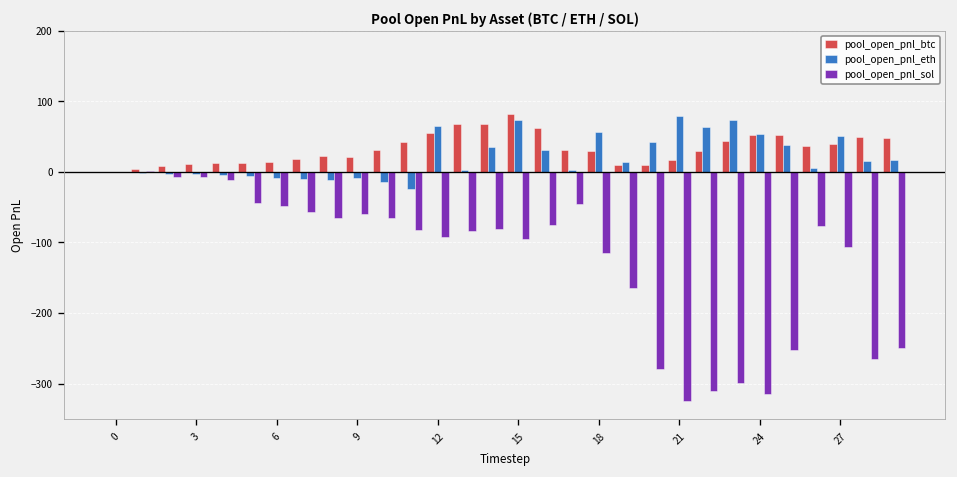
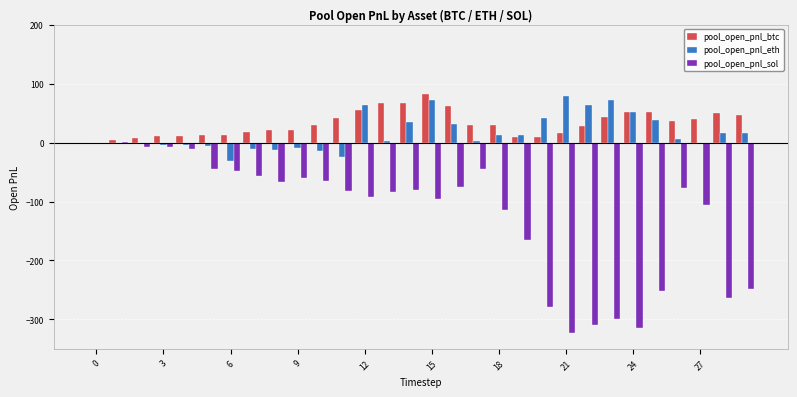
  {
    "pool_open_pnl_eth": {
      "0": 0,
-     "6": -10,
+     "6": -30,
      "9": -10,
      "12": 60,
      "15": 70,
-     "18": 60,
+     "18": 10,
      "21": 80,
      "24": 50,
-     "27": 50
+     "27": 0
    }
  }
